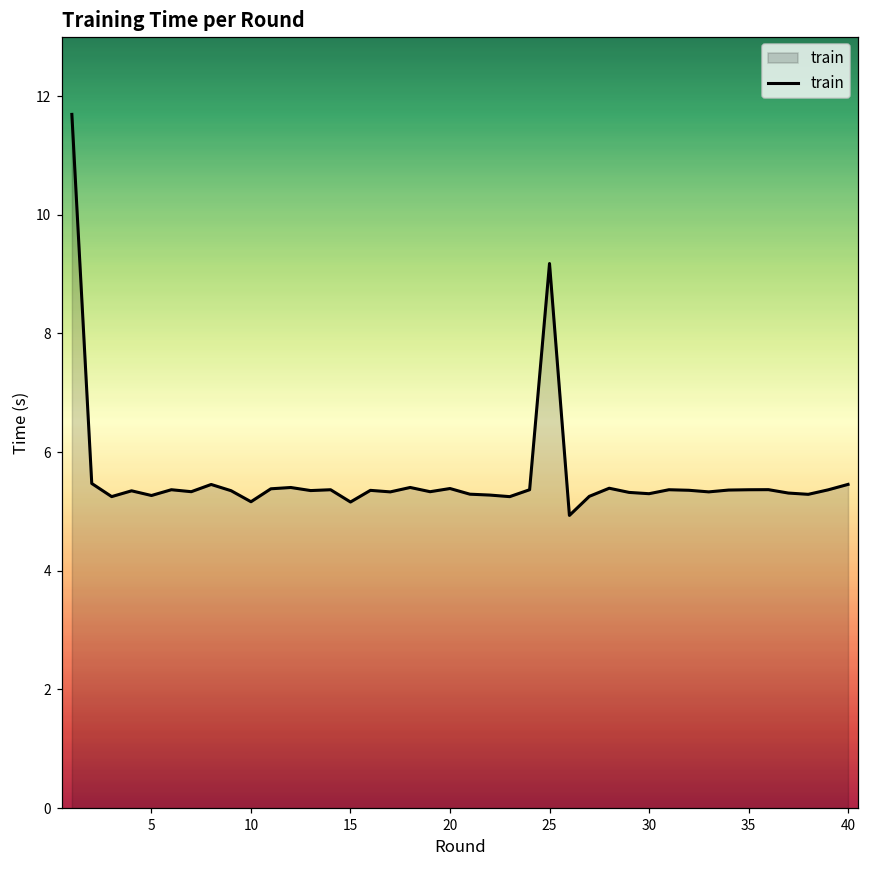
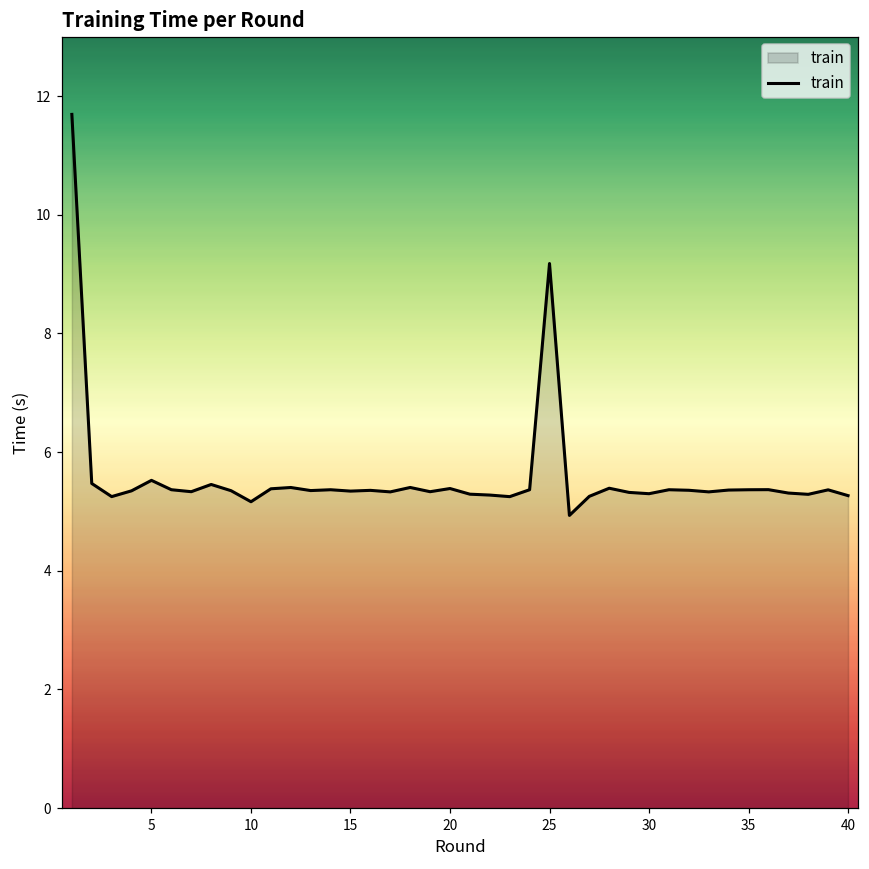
  {
-   "5": 5.3,
+   "5": 5.5,
    "10": 5.2,
-   "15": 5.2,
+   "15": 5.3,
    "20": 5.4,
    "25": 9.2,
    "30": 5.3,
    "35": 5.4,
-   "40": 5.5
+   "40": 5.3
  }
